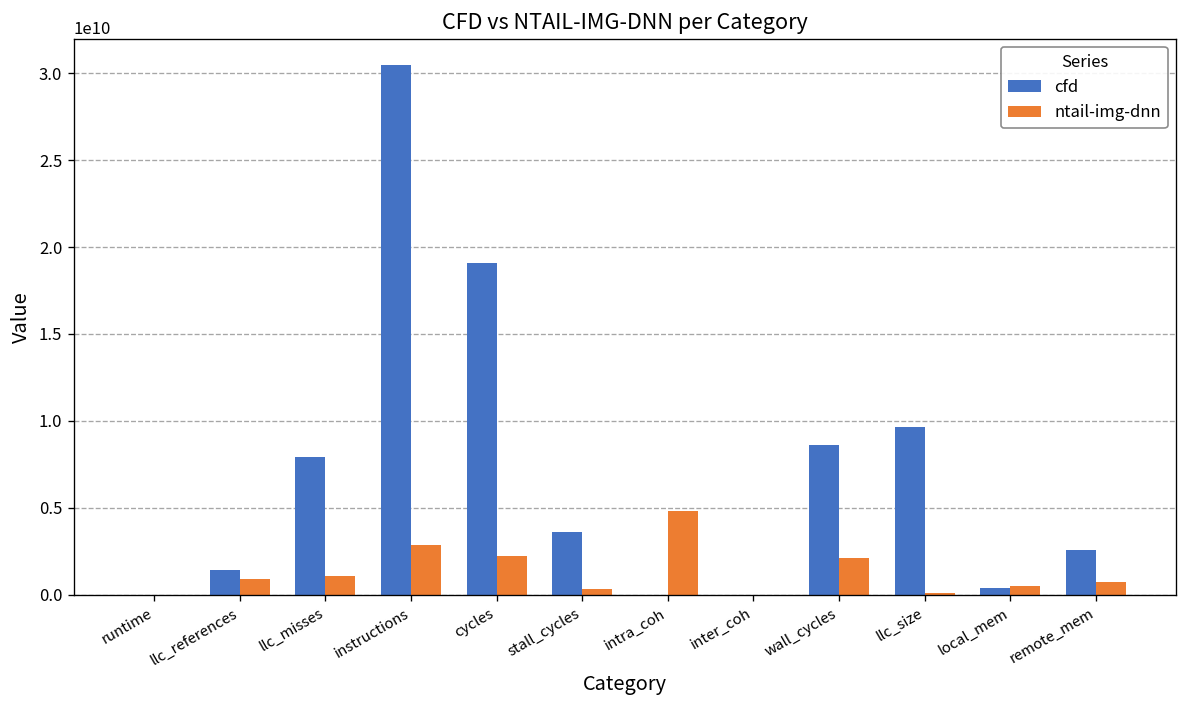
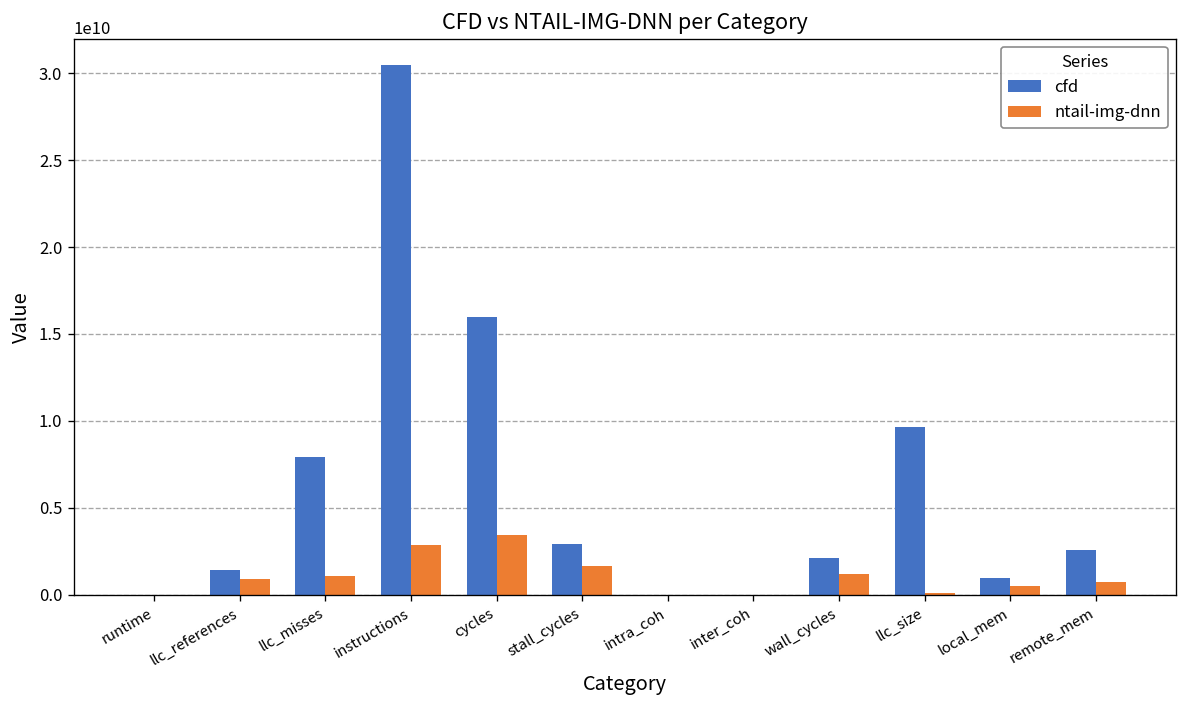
  {
    "cfd": {
      "llc_references": 1400000000,
      "llc_misses": 7900000000,
      "instructions": 30500000000,
-     "cycles": 19100000000,
-     "stall_cycles": 3600000000,
-     "wall_cycles": 8600000000,
+     "cycles": 16000000000,
+     "stall_cycles": 2900000000,
+     "wall_cycles": 2100000000,
      "llc_size": 9600000000,
-     "local_mem": 400000000,
+     "local_mem": 900000000,
      "remote_mem": 2600000000
    },
    "ntail-img-dnn": {
      "llc_references": 900000000,
      "llc_misses": 1100000000,
      "instructions": 2800000000,
-     "cycles": 2200000000,
-     "stall_cycles": 300000000,
-     "intra_coh": 4800000000,
-     "wall_cycles": 2100000000,
+     "cycles": 3400000000,
+     "stall_cycles": 1600000000,
+     "intra_coh": 0,
+     "wall_cycles": 1200000000,
      "local_mem": 500000000,
      "remote_mem": 800000000
    }
  }
